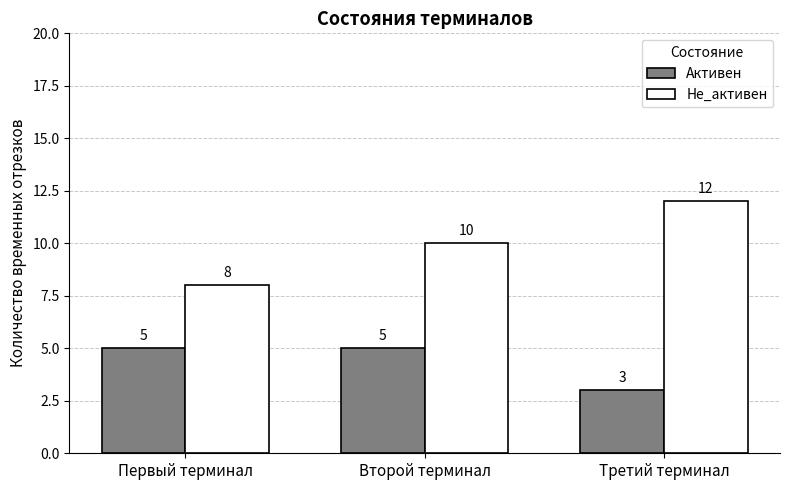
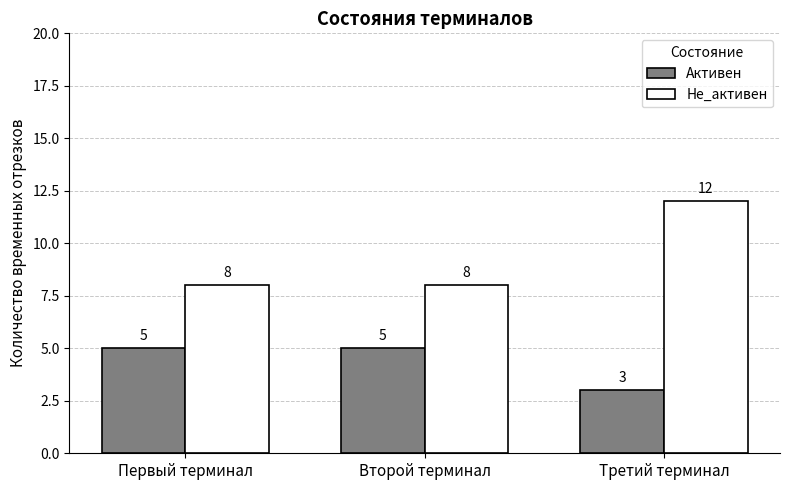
  {
    "Активен": {
      "Первый терминал": 5,
      "Второй терминал": 5,
      "Третий терминал": 3
    },
    "Не_активен": {
      "Первый терминал": 8,
-     "Второй терминал": 10,
+     "Второй терминал": 8,
      "Третий терминал": 12
    }
  }
